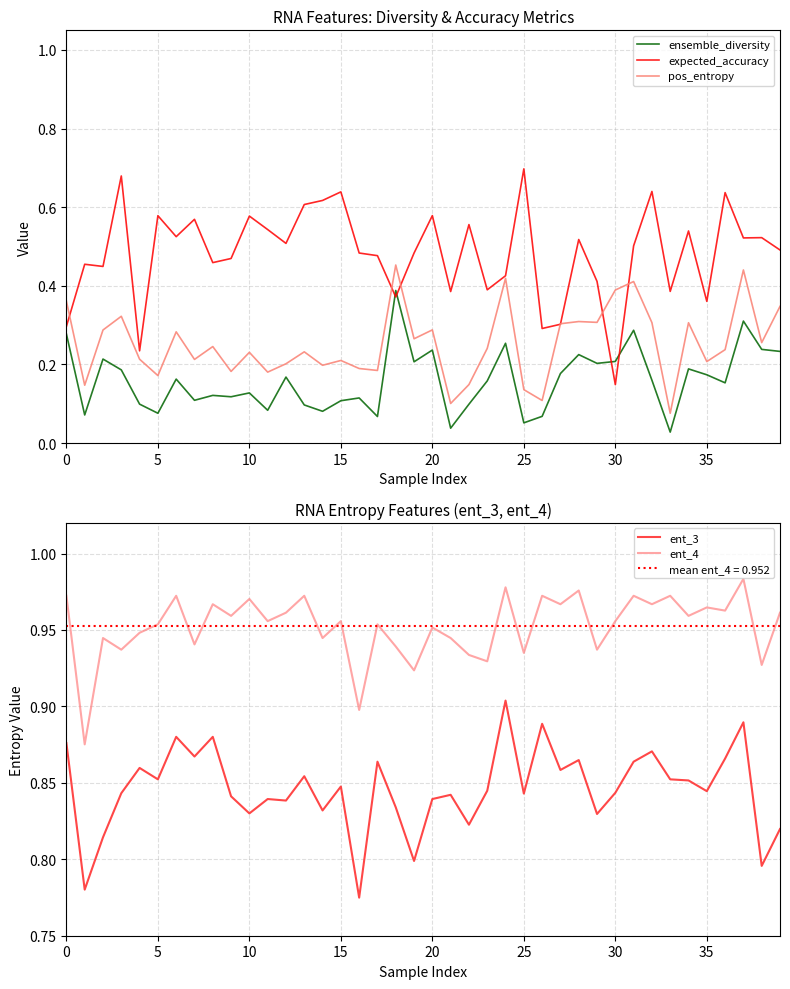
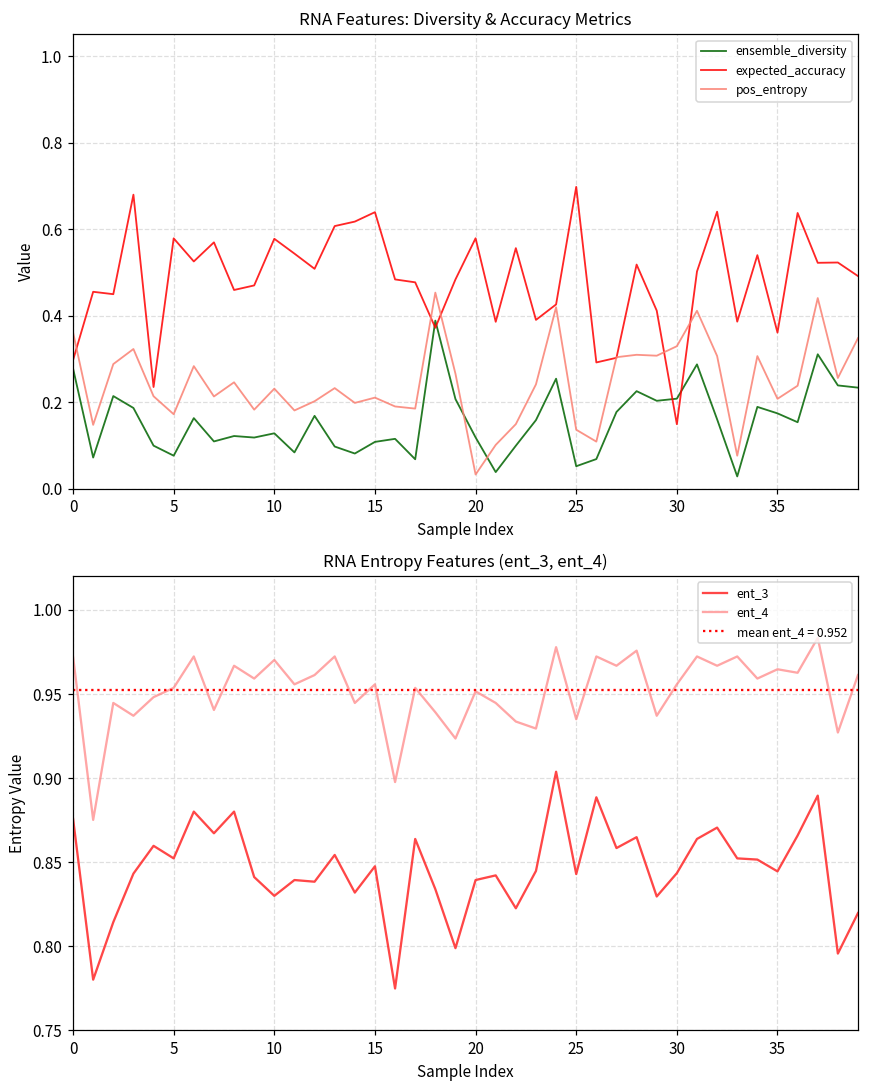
  {
    "RNA Features: Diversity & Accuracy Metrics": {
      "ensemble_diversity": {
        "0": 0.28,
        "5": 0.08,
        "10": 0.13,
        "15": 0.11,
-       "20": 0.24,
+       "20": 0.12,
        "25": 0.05,
        "30": 0.21,
        "35": 0.17
      },
      "expected_accuracy": {
        "0": 0.30,
        "5": 0.58,
        "10": 0.58,
        "15": 0.64,
        "20": 0.58,
        "25": 0.70,
        "30": 0.15,
        "35": 0.36
      },
      "pos_entropy": {
        "0": 0.36,
        "5": 0.17,
        "10": 0.23,
        "15": 0.21,
-       "20": 0.29,
+       "20": 0.03,
        "25": 0.14,
-       "30": 0.39,
+       "30": 0.33,
        "35": 0.21
      }
    },
    "RNA Entropy Features (ent_3, ent_4)": {
      "ent_3": {
        "0": 0.876,
        "5": 0.852,
        "10": 0.830,
        "15": 0.848,
        "20": 0.839,
        "25": 0.843,
        "30": 0.843,
        "35": 0.845
      },
      "ent_4": {
        "0": 0.972,
        "5": 0.954,
        "10": 0.970,
        "15": 0.956,
        "20": 0.952,
        "25": 0.935,
        "30": 0.956,
        "35": 0.965
      }
    }
  }
